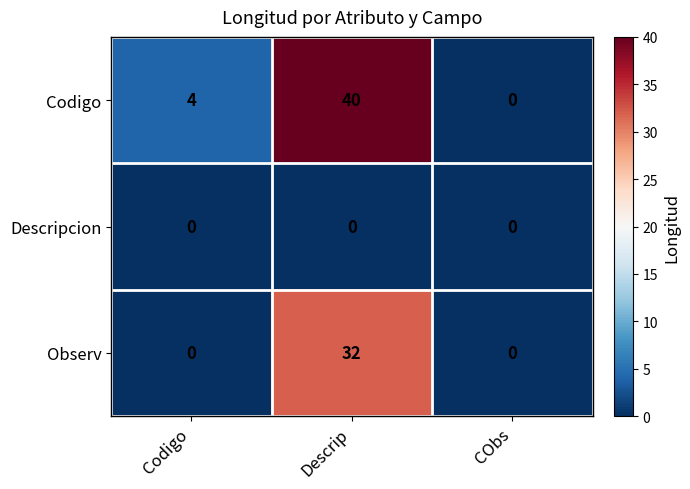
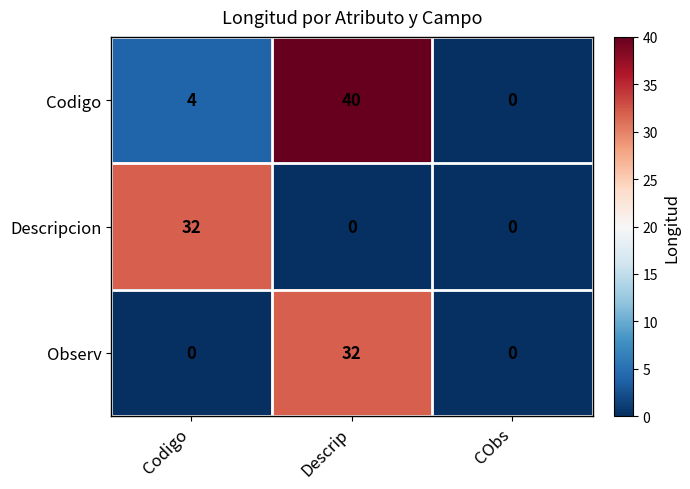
  {
    "Codigo": {
      "Codigo": 4,
      "Descrip": 40,
      "CObs": 0
    },
    "Descripcion": {
-     "Codigo": 0,
+     "Codigo": 32,
      "Descrip": 0,
      "CObs": 0
    },
    "Observ": {
      "Codigo": 0,
      "Descrip": 32,
      "CObs": 0
    }
  }
